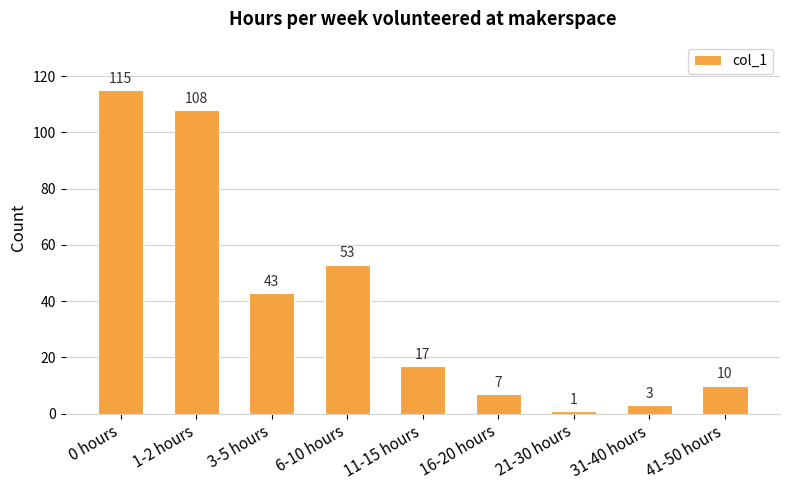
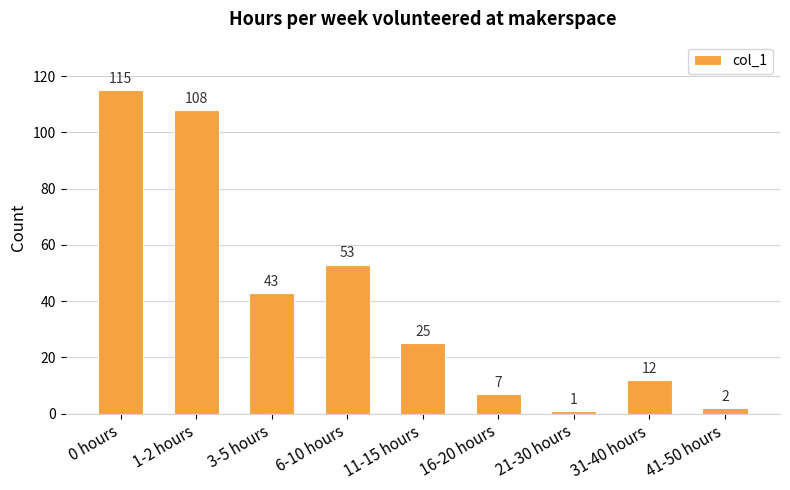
  {
    "0 hours": 115,
    "1-2 hours": 108,
    "3-5 hours": 43,
    "6-10 hours": 53,
-   "11-15 hours": 17,
+   "11-15 hours": 25,
    "16-20 hours": 7,
    "21-30 hours": 1,
-   "31-40 hours": 3,
-   "41-50 hours": 10
+   "31-40 hours": 12,
+   "41-50 hours": 2
  }
